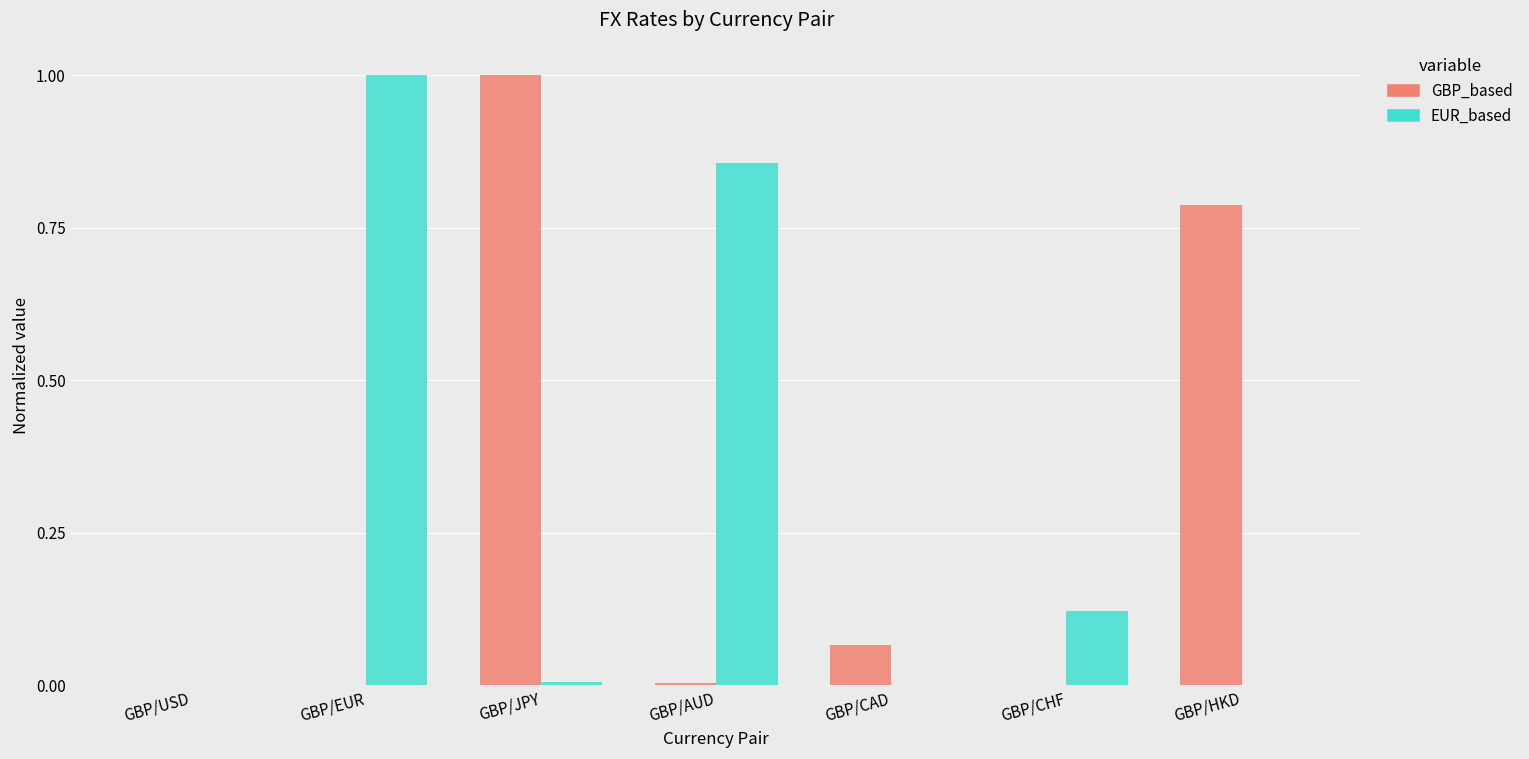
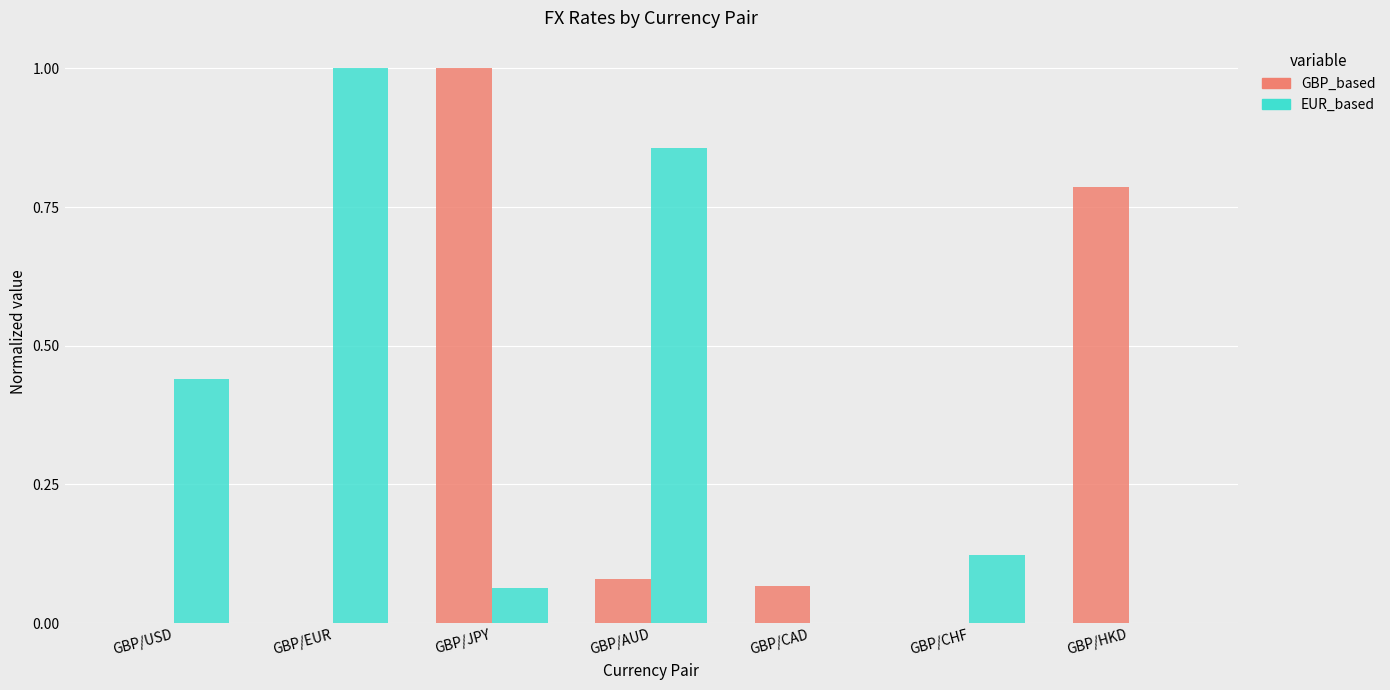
  {
    "GBP_based": {
      "GBP/JPY": 1.00,
-     "GBP/AUD": 0.00,
+     "GBP/AUD": 0.08,
      "GBP/CAD": 0.07,
      "GBP/CHF": 0.00,
      "GBP/HKD": 0.79
    },
    "EUR_based": {
-     "GBP/USD": 0.00,
+     "GBP/USD": 0.44,
      "GBP/EUR": 1.00,
-     "GBP/JPY": 0.01,
+     "GBP/JPY": 0.06,
      "GBP/AUD": 0.86,
      "GBP/CHF": 0.12,
      "GBP/HKD": 0.00
    }
  }
